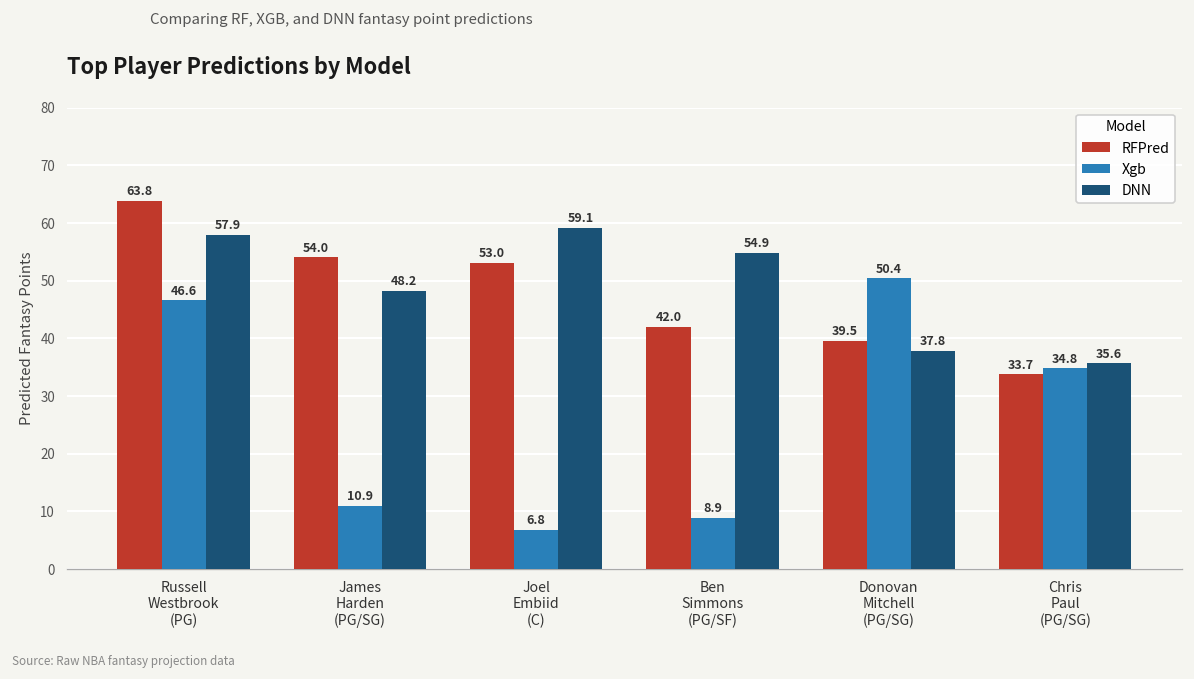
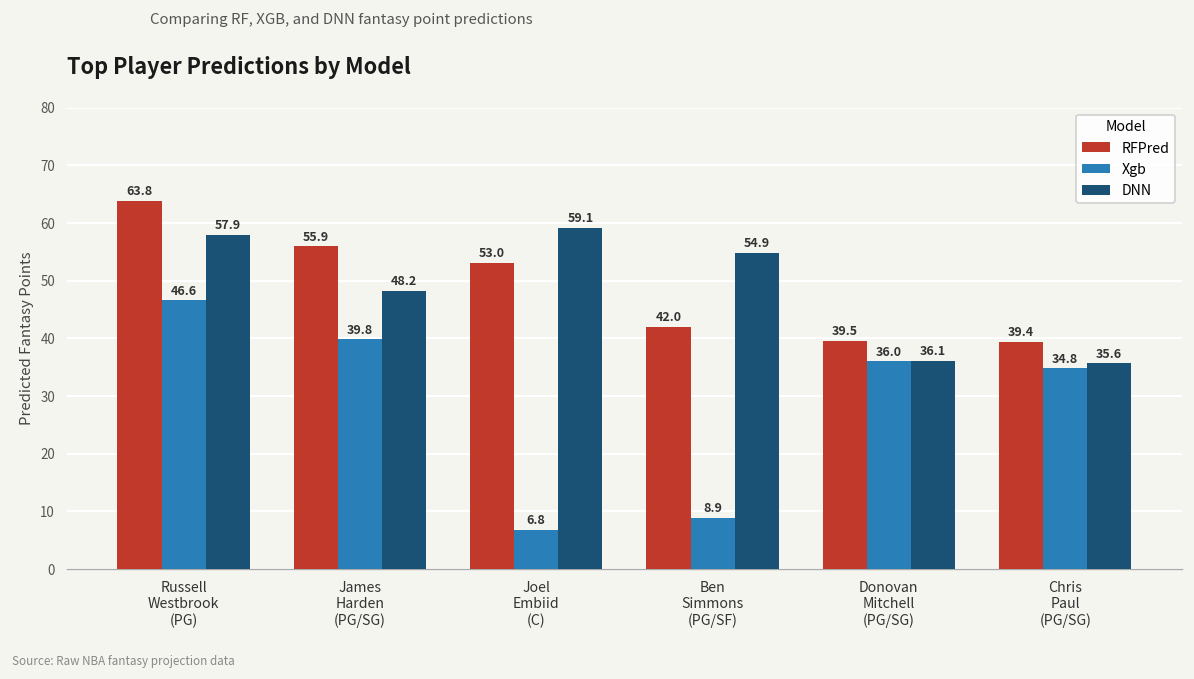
  {
    "RFPred": {
      "Russell Westbrook (PG)": 63.8,
-     "James Harden (PG/SG)": 54.0,
+     "James Harden (PG/SG)": 55.9,
      "Joel Embiid (C)": 53.0,
      "Ben Simmons (PG/SF)": 42.0,
      "Donovan Mitchell (PG/SG)": 39.5,
-     "Chris Paul (PG/SG)": 33.7
+     "Chris Paul (PG/SG)": 39.4
    },
    "Xgb": {
      "Russell Westbrook (PG)": 46.6,
-     "James Harden (PG/SG)": 10.9,
+     "James Harden (PG/SG)": 39.8,
      "Joel Embiid (C)": 6.8,
      "Ben Simmons (PG/SF)": 8.9,
-     "Donovan Mitchell (PG/SG)": 50.4,
+     "Donovan Mitchell (PG/SG)": 36.0,
      "Chris Paul (PG/SG)": 34.8
    },
    "DNN": {
      "Russell Westbrook (PG)": 57.9,
      "James Harden (PG/SG)": 48.2,
      "Joel Embiid (C)": 59.1,
      "Ben Simmons (PG/SF)": 54.9,
-     "Donovan Mitchell (PG/SG)": 37.8,
+     "Donovan Mitchell (PG/SG)": 36.1,
      "Chris Paul (PG/SG)": 35.6
    }
  }
